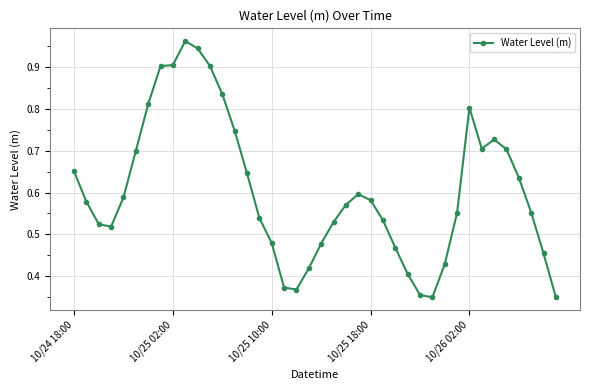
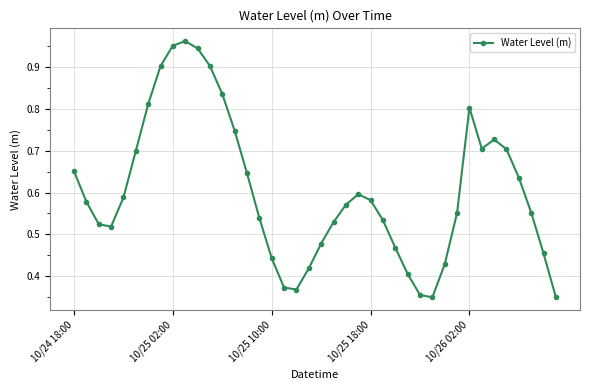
  {
    "10/24 18:00": 0.65,
-   "10/25 02:00": 0.90,
-   "10/25 10:00": 0.48,
+   "10/25 02:00": 0.95,
+   "10/25 10:00": 0.44,
    "10/25 18:00": 0.58,
    "10/26 02:00": 0.80
  }
